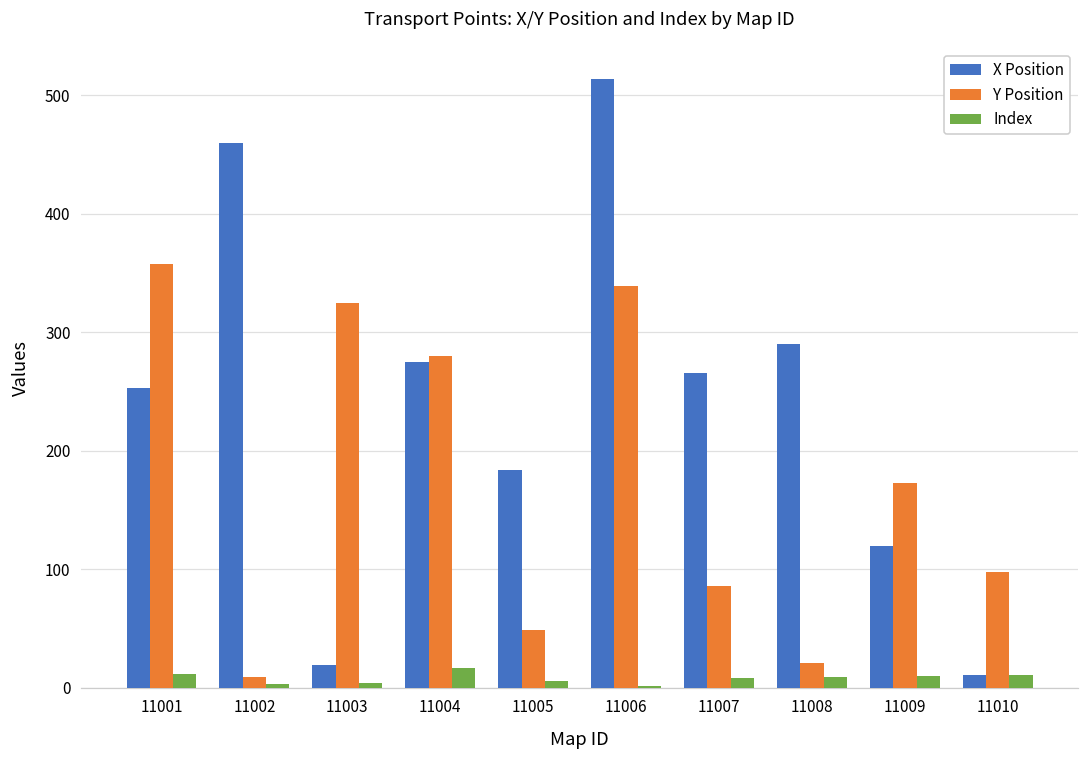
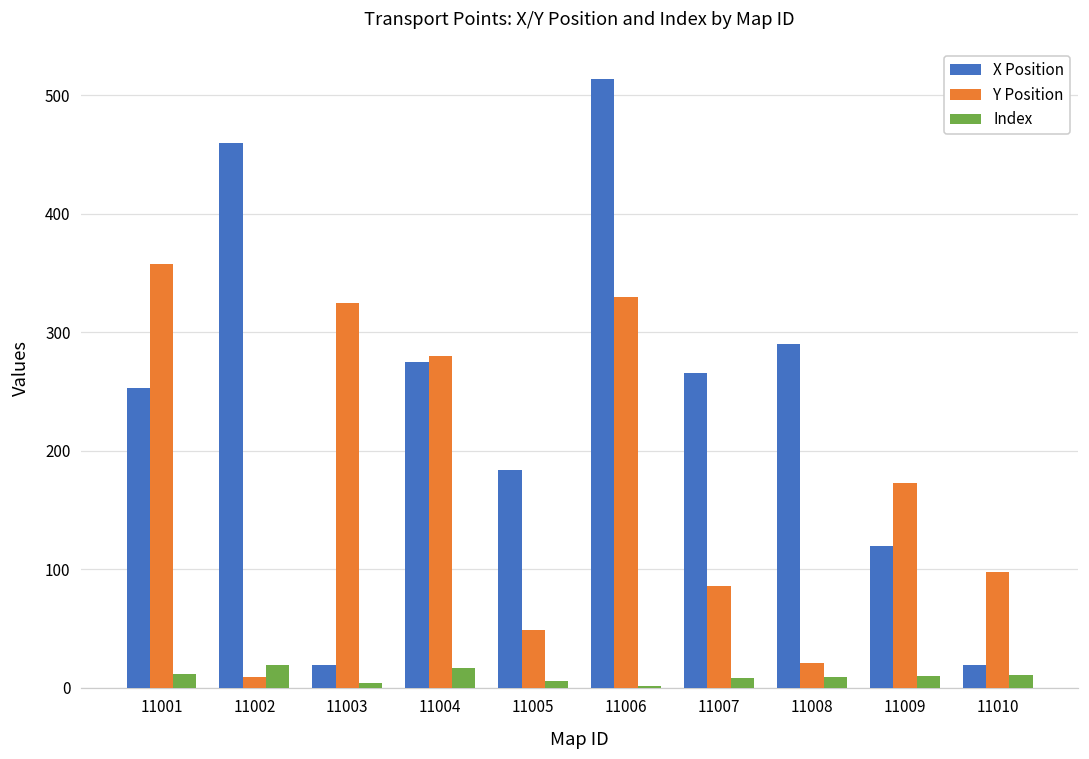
  {
    "X Position": {
      "11001": 253,
      "11002": 460,
      "11003": 19,
      "11004": 275,
      "11005": 184,
      "11006": 514,
      "11007": 266,
      "11008": 290,
      "11009": 120,
-     "11010": 11
+     "11010": 19
    },
    "Y Position": {
      "11001": 358,
      "11002": 9,
      "11003": 325,
      "11004": 280,
      "11005": 49,
-     "11006": 339,
+     "11006": 330,
      "11007": 86,
      "11008": 21,
      "11009": 173,
      "11010": 98
    },
    "Index": {
      "11001": 12,
-     "11002": 3,
+     "11002": 19,
      "11003": 4,
      "11004": 17,
      "11005": 6,
      "11007": 8,
      "11008": 9,
      "11009": 10,
      "11010": 11
    }
  }
